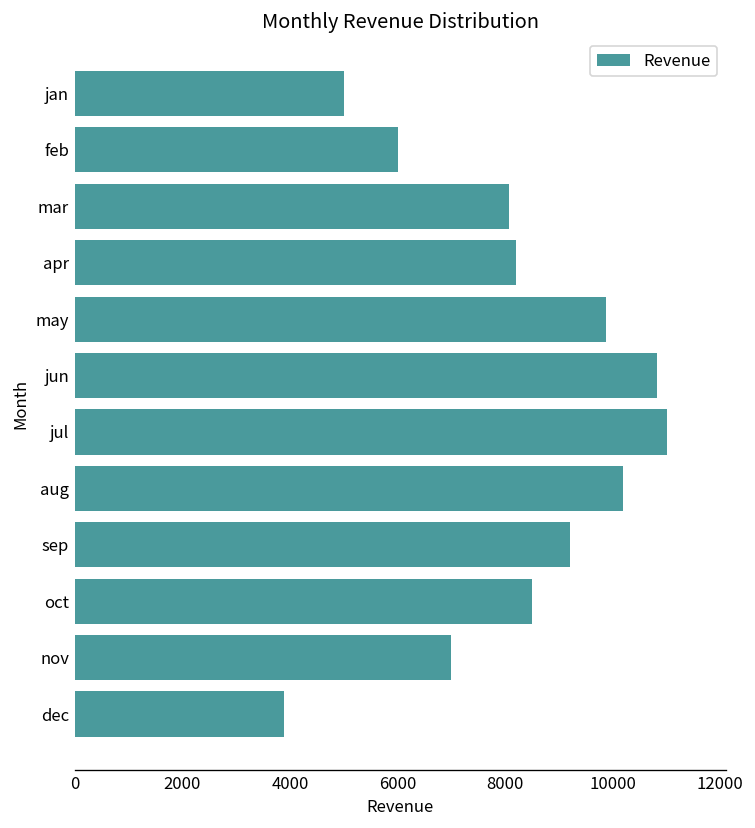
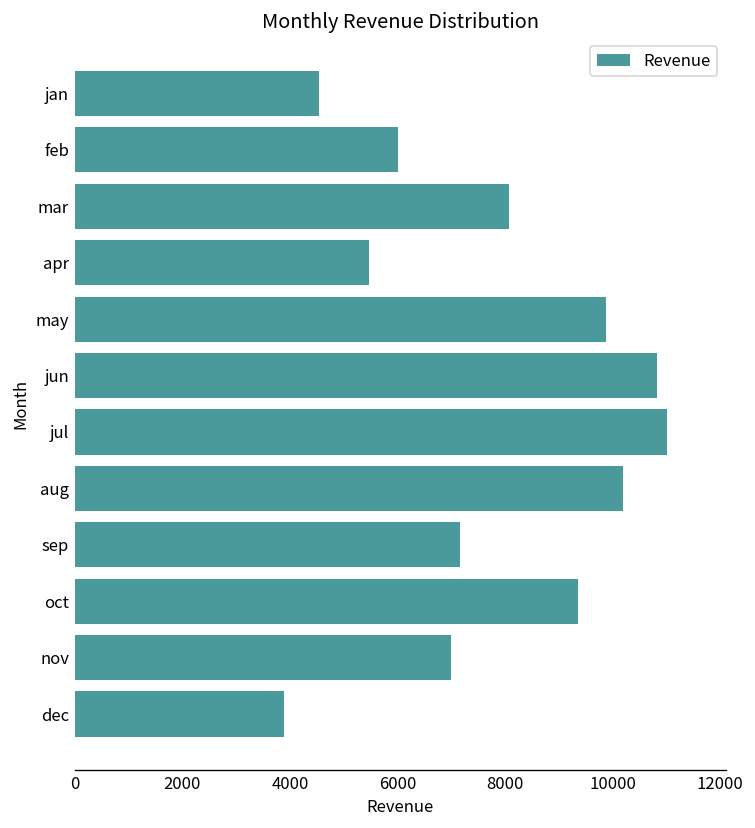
  {
-   "jan": 5000,
+   "jan": 4500,
    "feb": 6000,
    "mar": 8100,
-   "apr": 8200,
+   "apr": 5500,
    "may": 9900,
    "jun": 10800,
    "jul": 11000,
    "aug": 10200,
-   "sep": 9200,
-   "oct": 8500,
+   "sep": 7200,
+   "oct": 9400,
    "nov": 7000,
    "dec": 3900
  }
